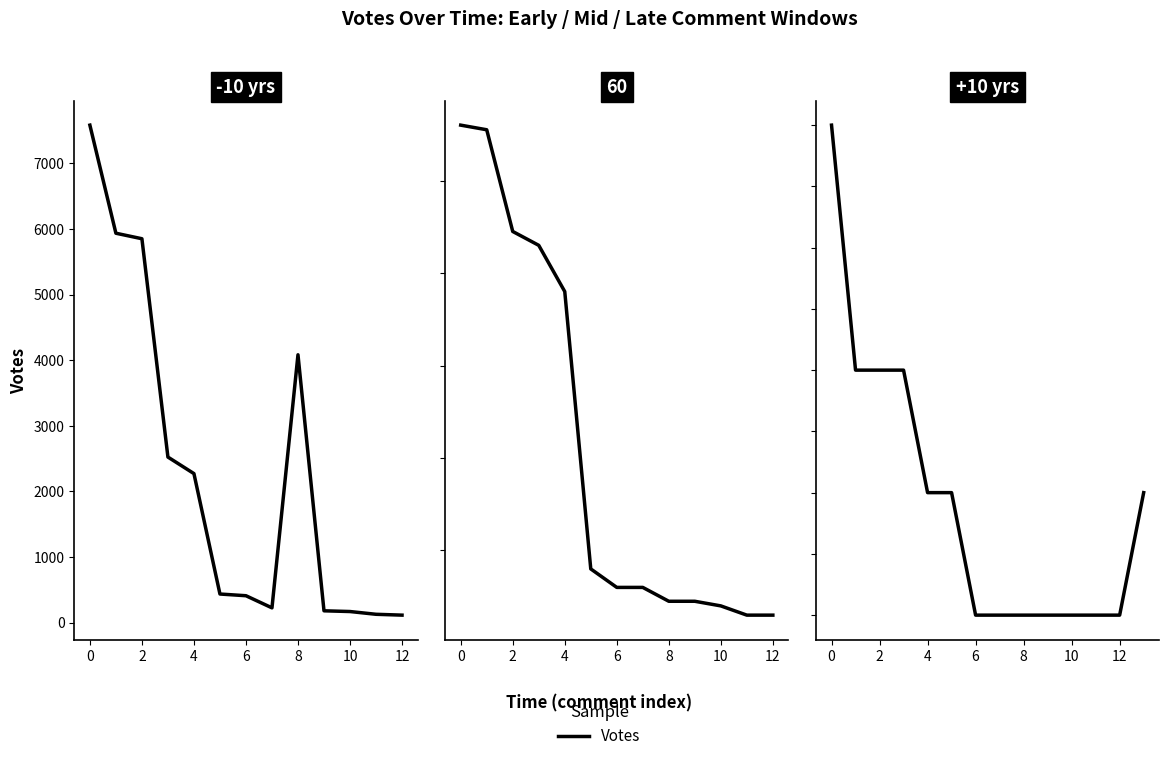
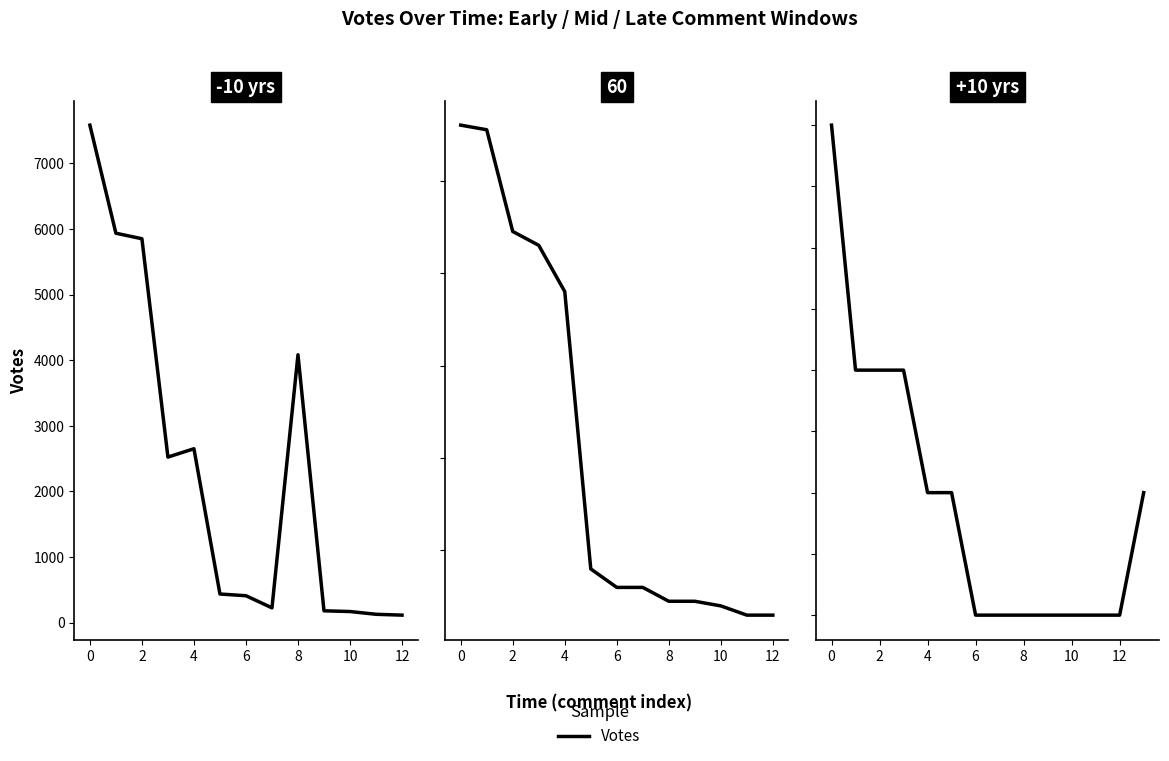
  {
    "-10 yrs": {
      "0": 7600,
      "2": 5900,
-     "4": 2300,
+     "4": 2700,
      "6": 400,
      "8": 4100,
      "10": 200,
      "12": 100
    }
  }
